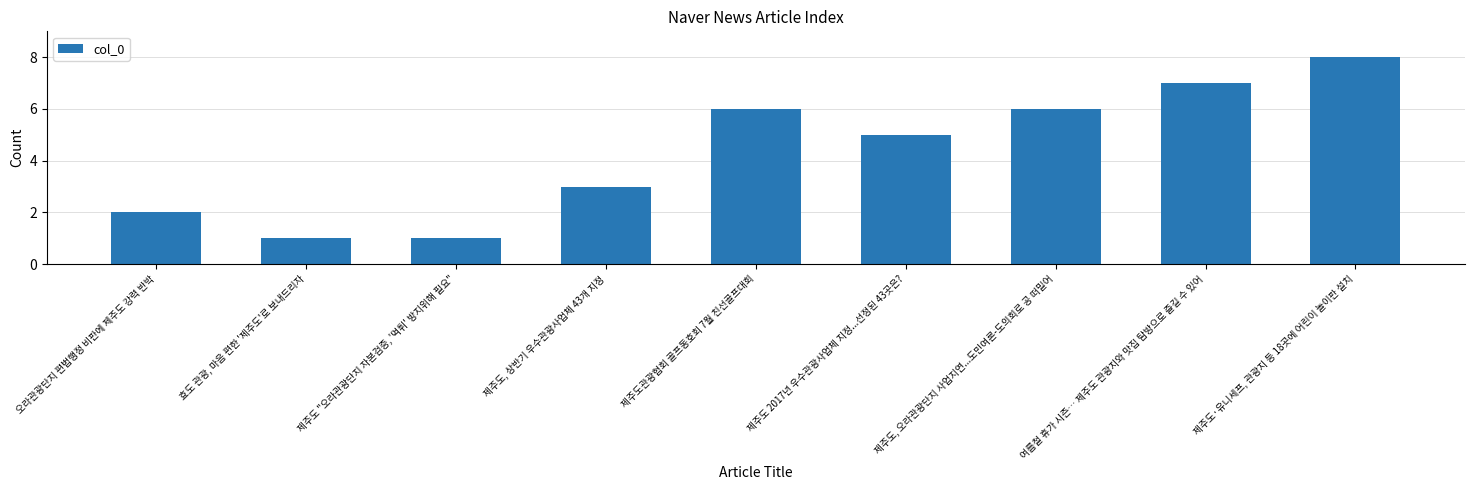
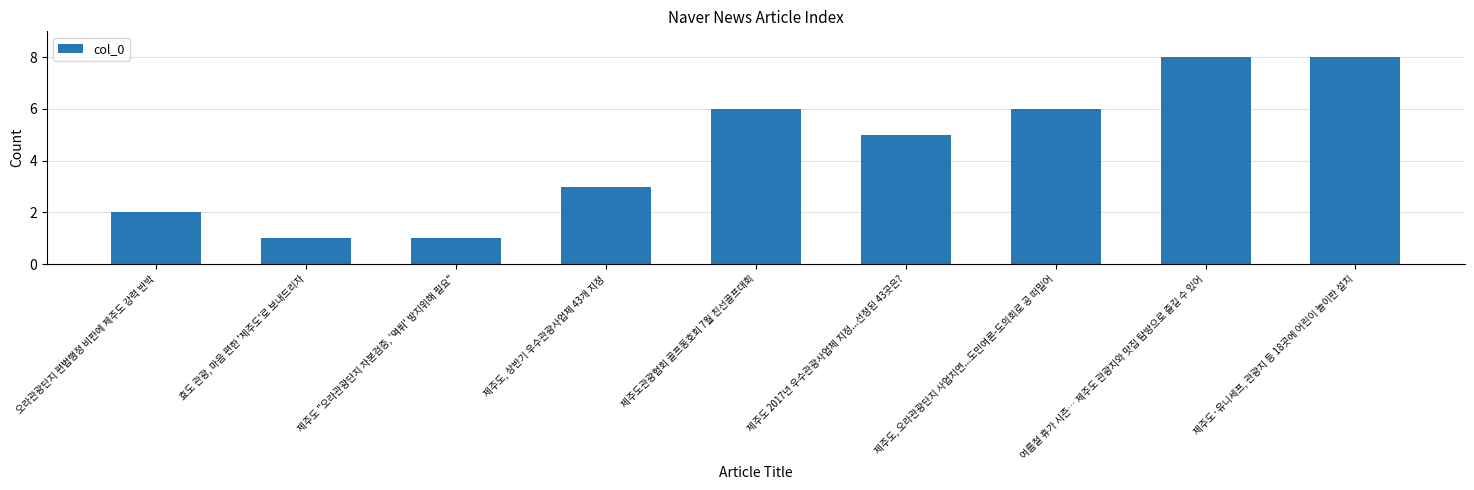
  {
    "오라관광단지 편법행정 비판에 제주도 강력 반박": 2,
    "효도 관광, 마음 편한 '제주도'로 보내드리자": 1,
    "제주도 \"오라관광단지 자본검증, '먹튀' 방지위해 필요\"": 1,
    "제주도, 상반기 우수관광사업체 43개 지정": 3,
    "제주도관광협회 골프동호회 7월 친선골프대회": 6,
    "제주도 2017년 우수관광사업체 지정...선정된 43곳은?": 5,
    "제주도, 오라관광단지 사업지연...도민여론-도의회로 공 떠밀어": 6,
-   "여름철 휴가 시즌… 제주도 관광지와 맛집 탐방으로 즐길 수 있어": 7,
+   "여름철 휴가 시즌… 제주도 관광지와 맛집 탐방으로 즐길 수 있어": 8,
    "제주도·유니세프, 관광지 등 18곳에 어린이 놀이판 설치": 8
  }
